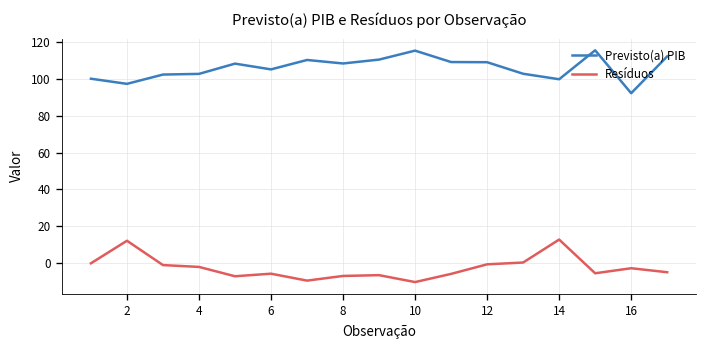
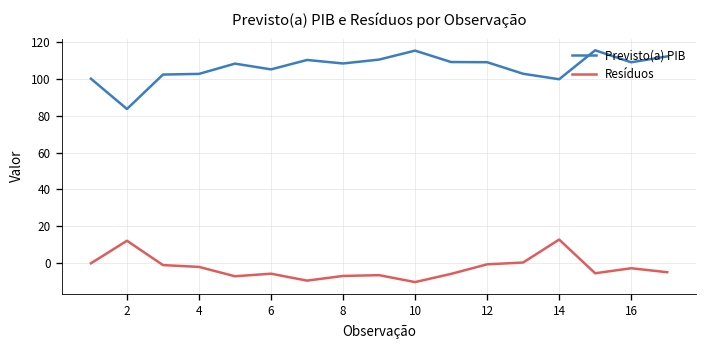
  {
    "Previsto(a) PIB": {
-     "2": 97,
+     "2": 84,
      "4": 103,
      "6": 105,
      "8": 108,
      "10": 115,
      "12": 109,
      "14": 100,
-     "16": 92
+     "16": 109
    },
    "Resíduos": {
      "2": 12,
      "4": -2,
      "6": -6,
      "8": -7,
      "10": -10,
      "12": 0,
      "14": 13,
      "16": -3
    }
  }
